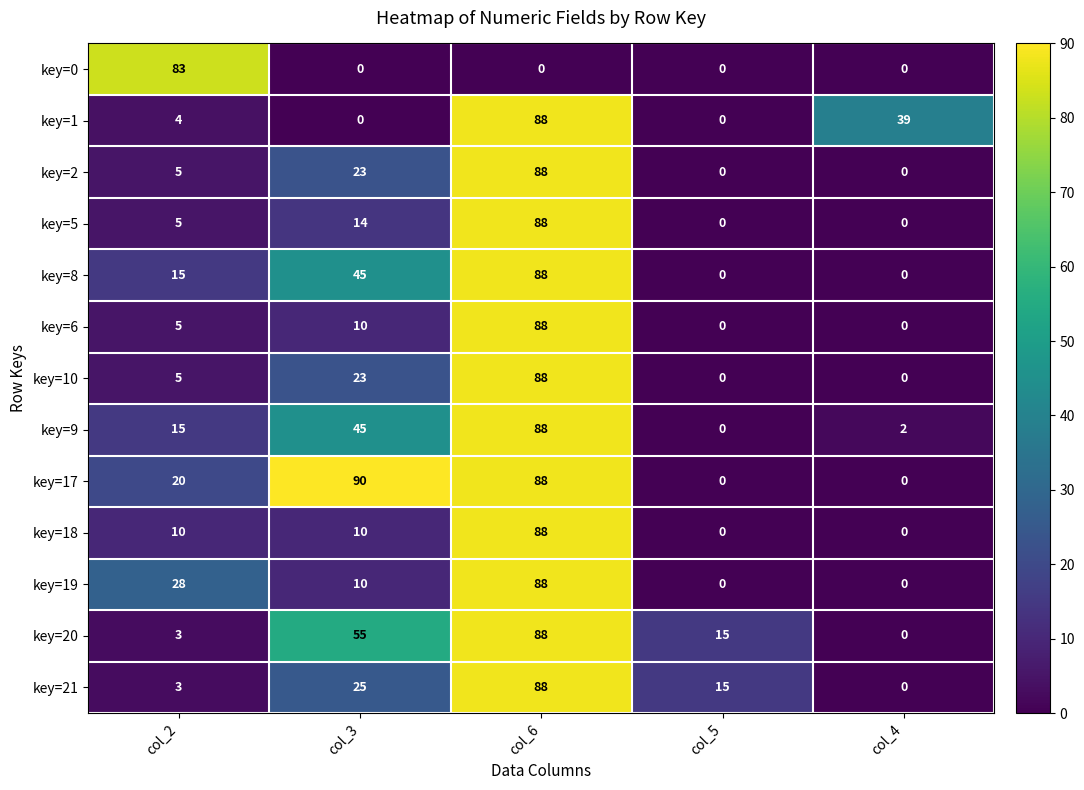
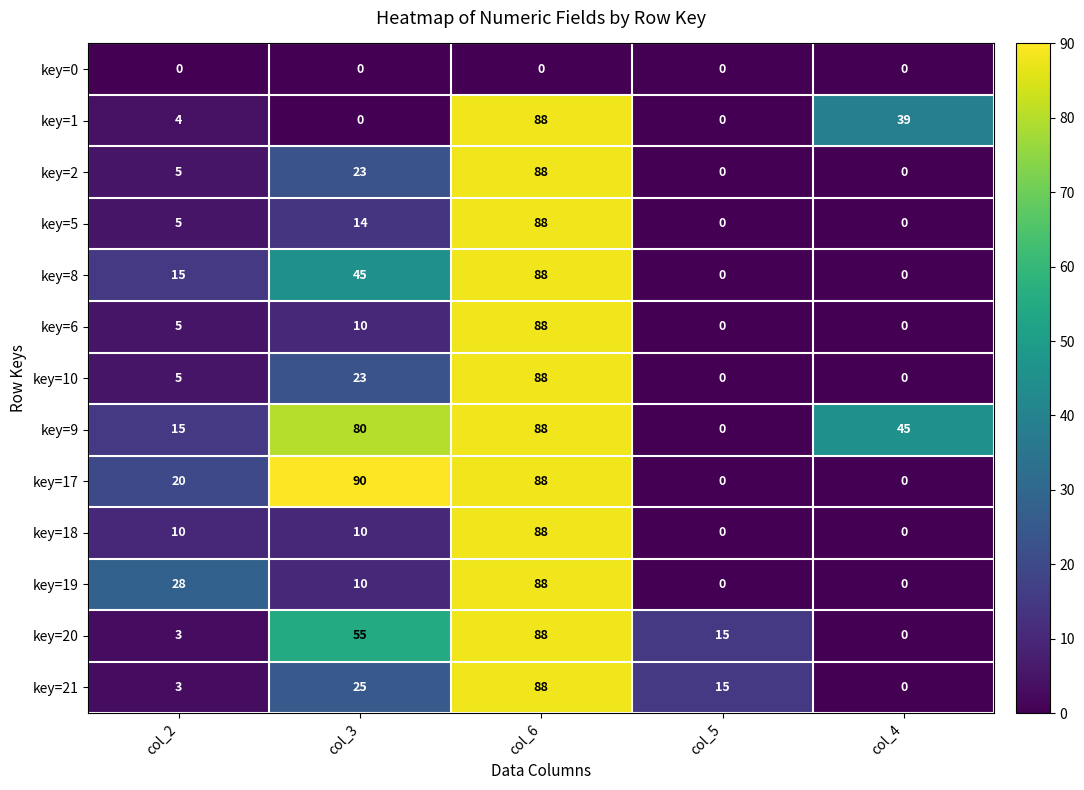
  {
    "key=0": {
-     "col_2": 83,
+     "col_2": 0,
      "col_3": 0,
      "col_6": 0,
      "col_5": 0,
      "col_4": 0
    },
    "key=1": {
      "col_2": 4,
      "col_3": 0,
      "col_6": 88,
      "col_5": 0,
      "col_4": 39
    },
    "key=2": {
      "col_2": 5,
      "col_3": 23,
      "col_6": 88,
      "col_5": 0,
      "col_4": 0
    },
    "key=5": {
      "col_2": 5,
      "col_3": 14,
      "col_6": 88,
      "col_5": 0,
      "col_4": 0
    },
    "key=8": {
      "col_2": 15,
      "col_3": 45,
      "col_6": 88,
      "col_5": 0,
      "col_4": 0
    },
    "key=6": {
      "col_2": 5,
      "col_3": 10,
      "col_6": 88,
      "col_5": 0,
      "col_4": 0
    },
    "key=10": {
      "col_2": 5,
      "col_3": 23,
      "col_6": 88,
      "col_5": 0,
      "col_4": 0
    },
    "key=9": {
      "col_2": 15,
-     "col_3": 45,
+     "col_3": 80,
      "col_6": 88,
      "col_5": 0,
-     "col_4": 2
+     "col_4": 45
    },
    "key=17": {
      "col_2": 20,
      "col_3": 90,
      "col_6": 88,
      "col_5": 0,
      "col_4": 0
    },
    "key=18": {
      "col_2": 10,
      "col_3": 10,
      "col_6": 88,
      "col_5": 0,
      "col_4": 0
    },
    "key=19": {
      "col_2": 28,
      "col_3": 10,
      "col_6": 88,
      "col_5": 0,
      "col_4": 0
    },
    "key=20": {
      "col_2": 3,
      "col_3": 55,
      "col_6": 88,
      "col_5": 15,
      "col_4": 0
    },
    "key=21": {
      "col_2": 3,
      "col_3": 25,
      "col_6": 88,
      "col_5": 15,
      "col_4": 0
    }
  }
